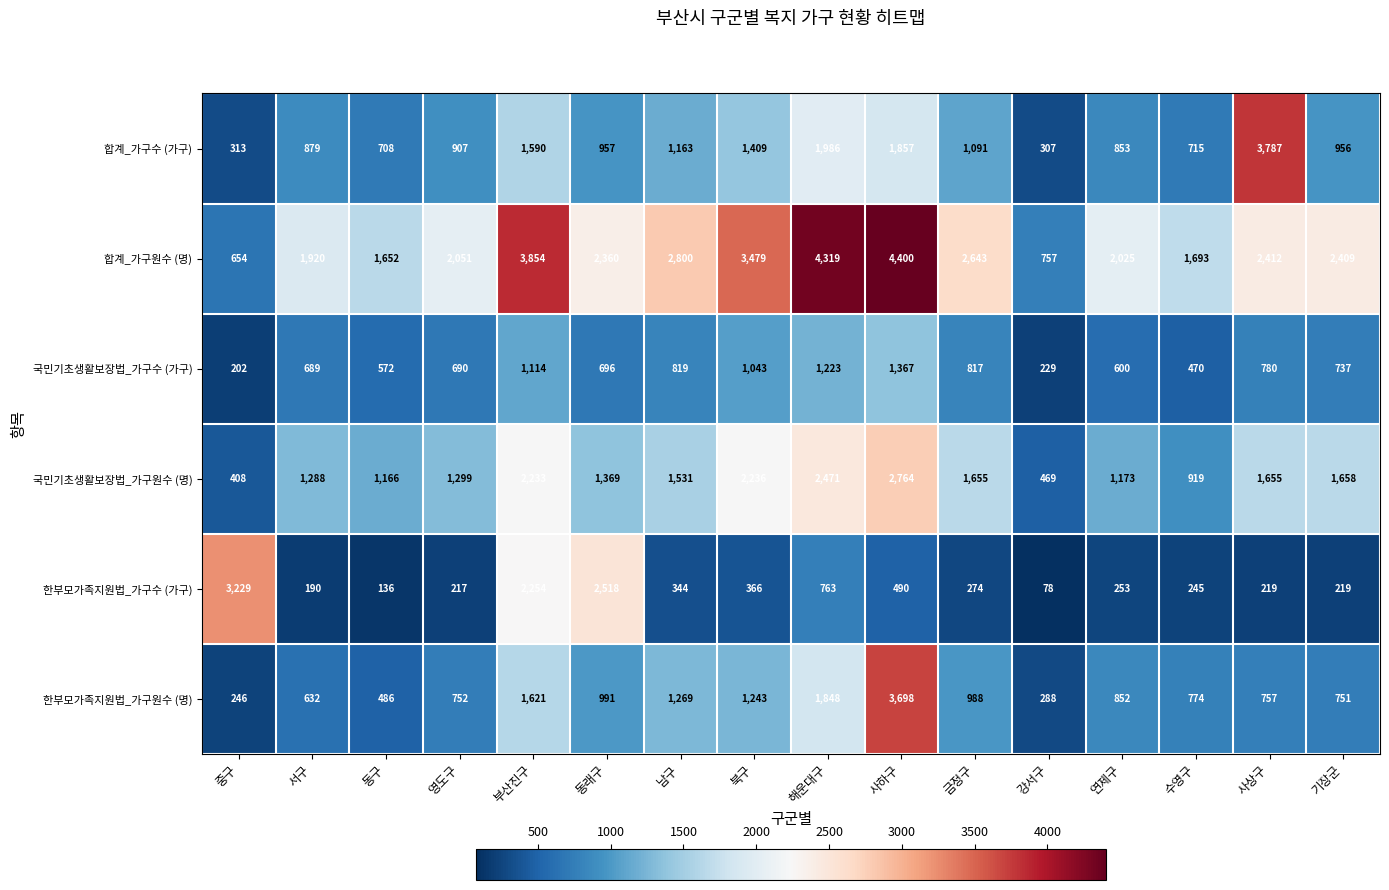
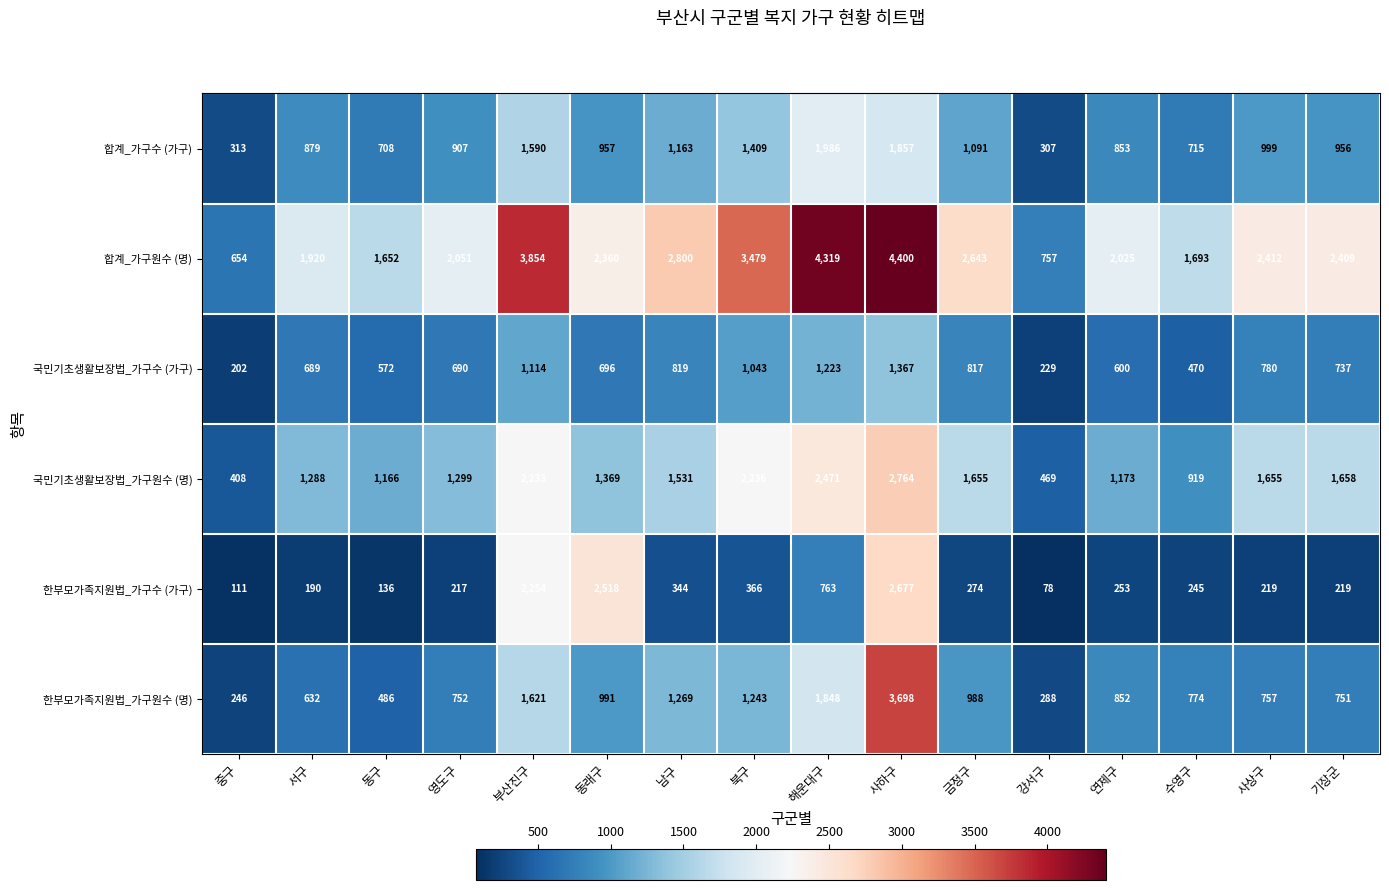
  {
    "합계_가구수 (가구)": {
      "중구": "313",
      "서구": "879",
      "동구": "708",
      "영도구": "907",
      "부산진구": "1,590",
      "동래구": "957",
      "남구": "1,163",
      "북구": "1,409",
      "금정구": "1,091",
      "강서구": "307",
      "연제구": "853",
      "수영구": "715",
-     "사상구": "3,787",
+     "사상구": "999",
      "기장군": "956"
    },
    "합계_가구원수 (명)": {
      "중구": "654",
      "동구": "1,652",
      "부산진구": "3,854",
      "남구": "2,800",
      "북구": "3,479",
      "해운대구": "4,319",
      "사하구": "4,400",
      "금정구": "2,643",
      "강서구": "757",
      "수영구": "1,693"
    },
    "국민기초생활보장법_가구수 (가구)": {
      "중구": "202",
      "서구": "689",
      "동구": "572",
      "영도구": "690",
      "부산진구": "1,114",
      "동래구": "696",
      "남구": "819",
      "북구": "1,043",
      "해운대구": "1,223",
      "사하구": "1,367",
      "금정구": "817",
      "강서구": "229",
      "연제구": "600",
      "수영구": "470",
      "사상구": "780",
      "기장군": "737"
    },
    "국민기초생활보장법_가구원수 (명)": {
      "중구": "408",
      "서구": "1,288",
      "동구": "1,166",
      "영도구": "1,299",
      "동래구": "1,369",
      "남구": "1,531",
      "사하구": "2,764",
      "금정구": "1,655",
      "강서구": "469",
      "연제구": "1,173",
      "수영구": "919",
      "사상구": "1,655",
      "기장군": "1,658"
    },
    "한부모가족지원법_가구수 (가구)": {
-     "중구": "3,229",
+     "중구": "111",
      "서구": "190",
      "동구": "136",
      "영도구": "217",
      "남구": "344",
      "북구": "366",
      "해운대구": "763",
-     "사하구": "490",
+     "사하구": "2,677",
      "금정구": "274",
      "강서구": "78",
      "연제구": "253",
      "수영구": "245",
      "사상구": "219",
      "기장군": "219"
    },
    "한부모가족지원법_가구원수 (명)": {
      "중구": "246",
      "서구": "632",
      "동구": "486",
      "영도구": "752",
      "부산진구": "1,621",
      "동래구": "991",
      "남구": "1,269",
      "북구": "1,243",
      "사하구": "3,698",
      "금정구": "988",
      "강서구": "288",
      "연제구": "852",
      "수영구": "774",
      "사상구": "757",
      "기장군": "751"
    }
  }
